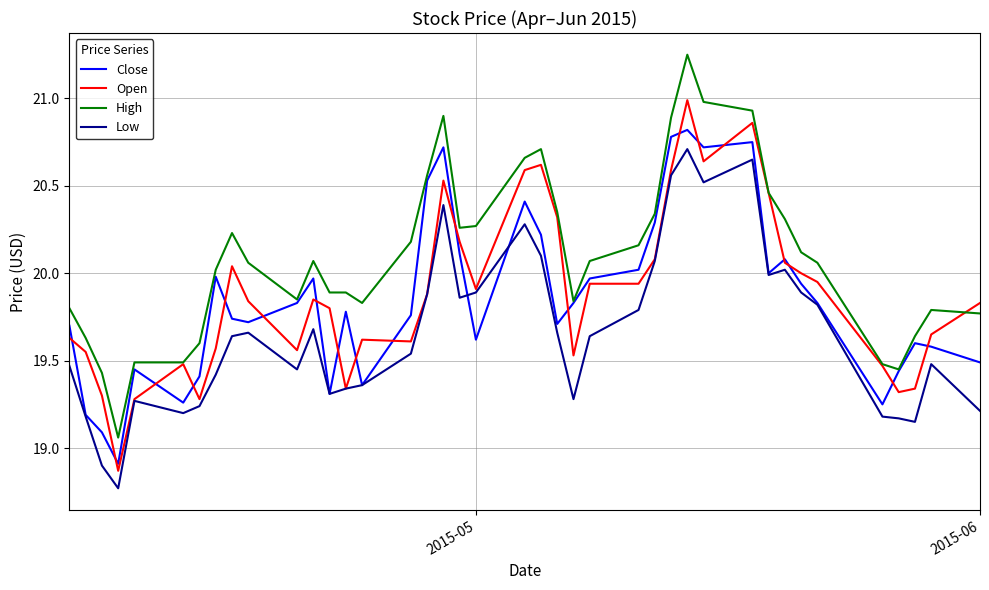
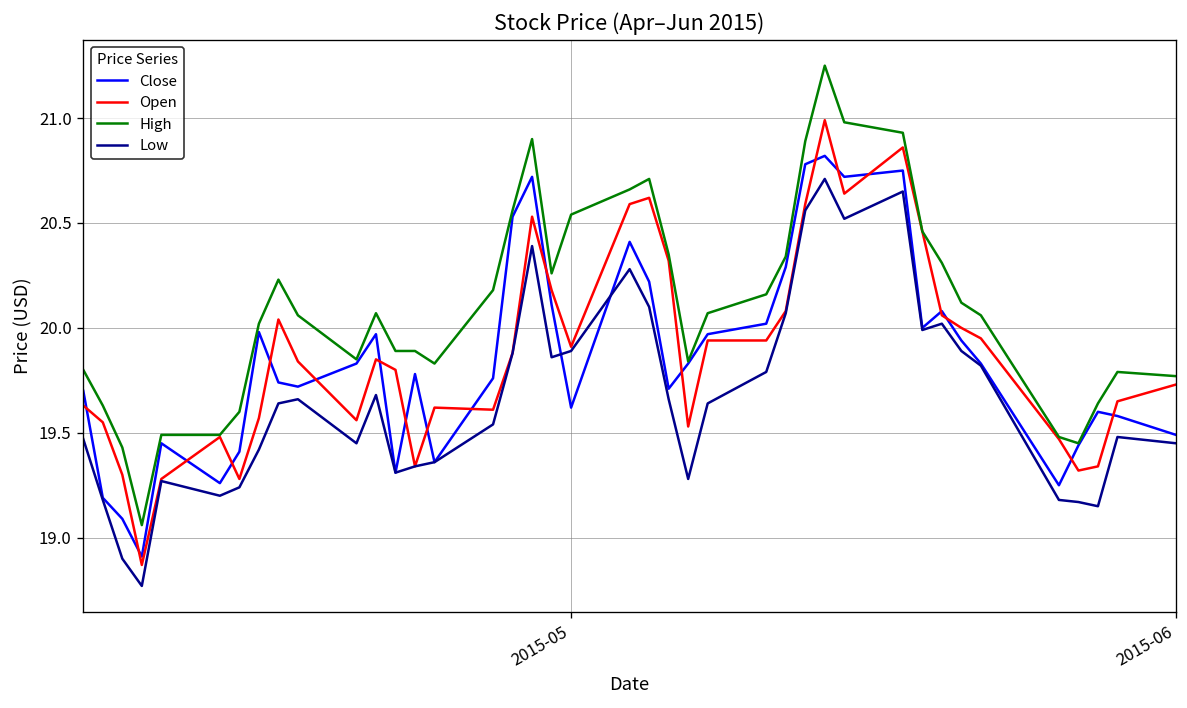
  {
    "Close": {
      "2015-05": 19.62,
      "2015-06": 19.49
    },
    "Open": {
      "2015-05": 19.91,
-     "2015-06": 19.83
+     "2015-06": 19.73
    },
    "High": {
-     "2015-05": 20.27,
+     "2015-05": 20.54,
      "2015-06": 19.77
    },
    "Low": {
      "2015-05": 19.89,
-     "2015-06": 19.21
+     "2015-06": 19.45
    }
  }
